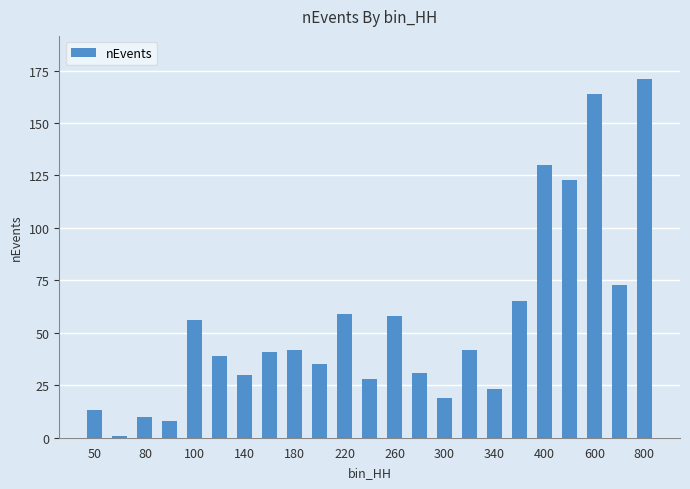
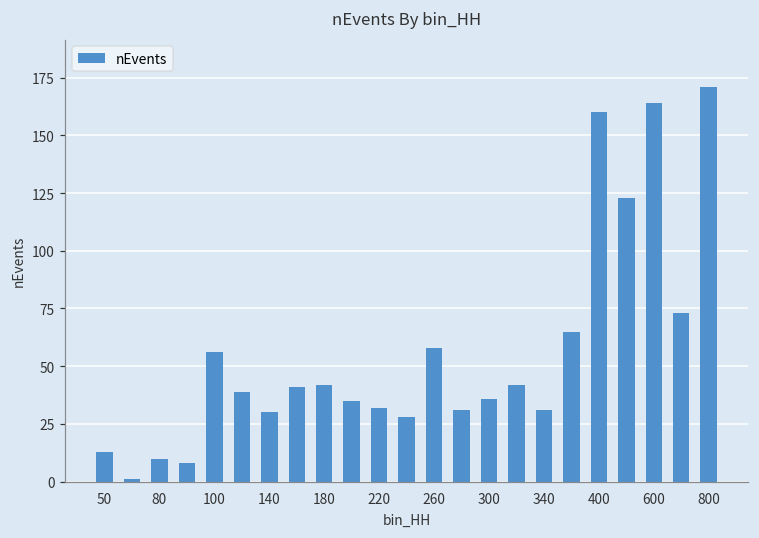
  {
    "50": 13,
    "80": 10,
    "100": 56,
    "140": 30,
    "180": 42,
-   "220": 59,
+   "220": 32,
    "260": 58,
-   "300": 19,
-   "340": 23,
-   "400": 130,
+   "300": 36,
+   "340": 31,
+   "400": 160,
    "600": 164,
    "800": 171
  }
